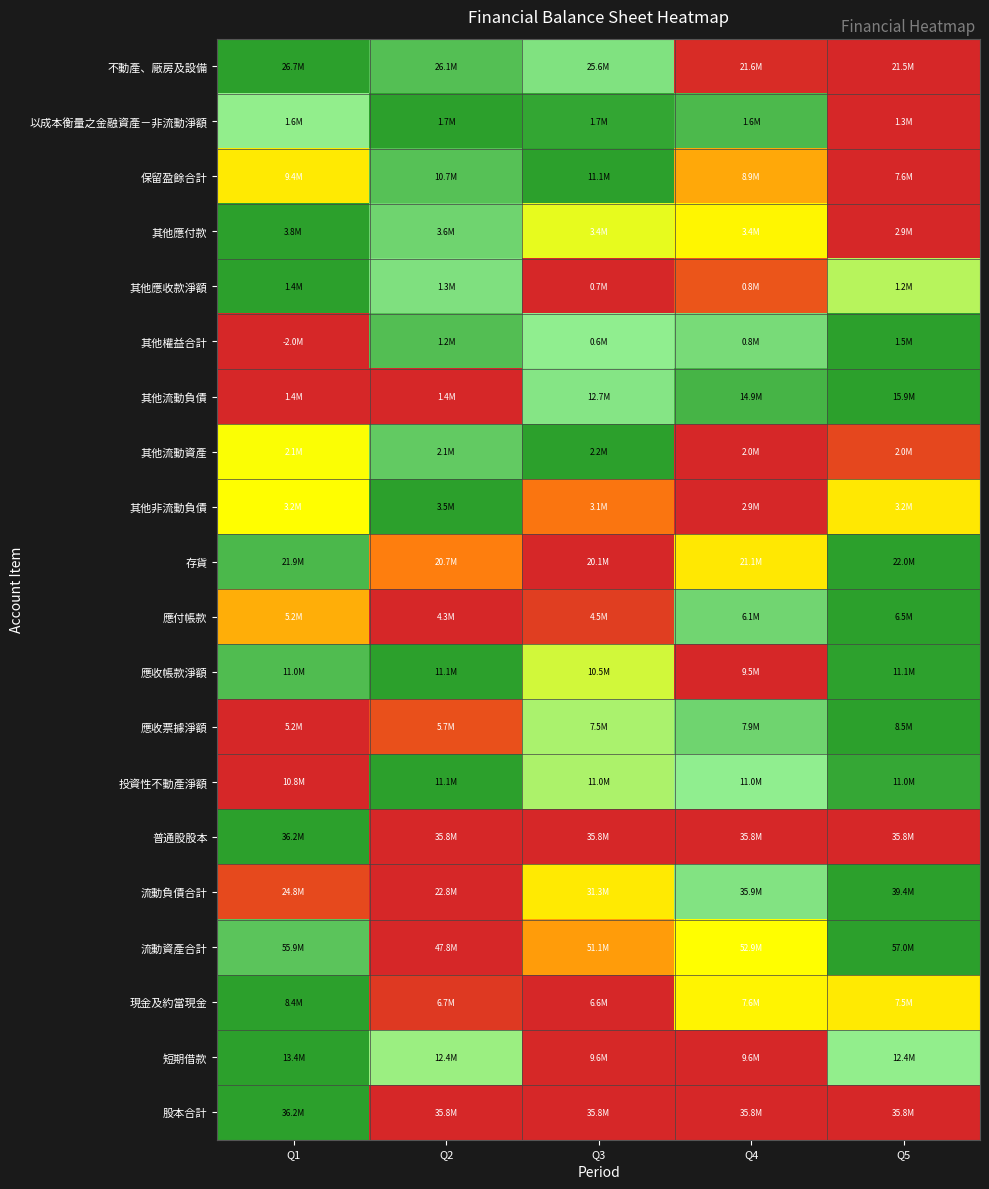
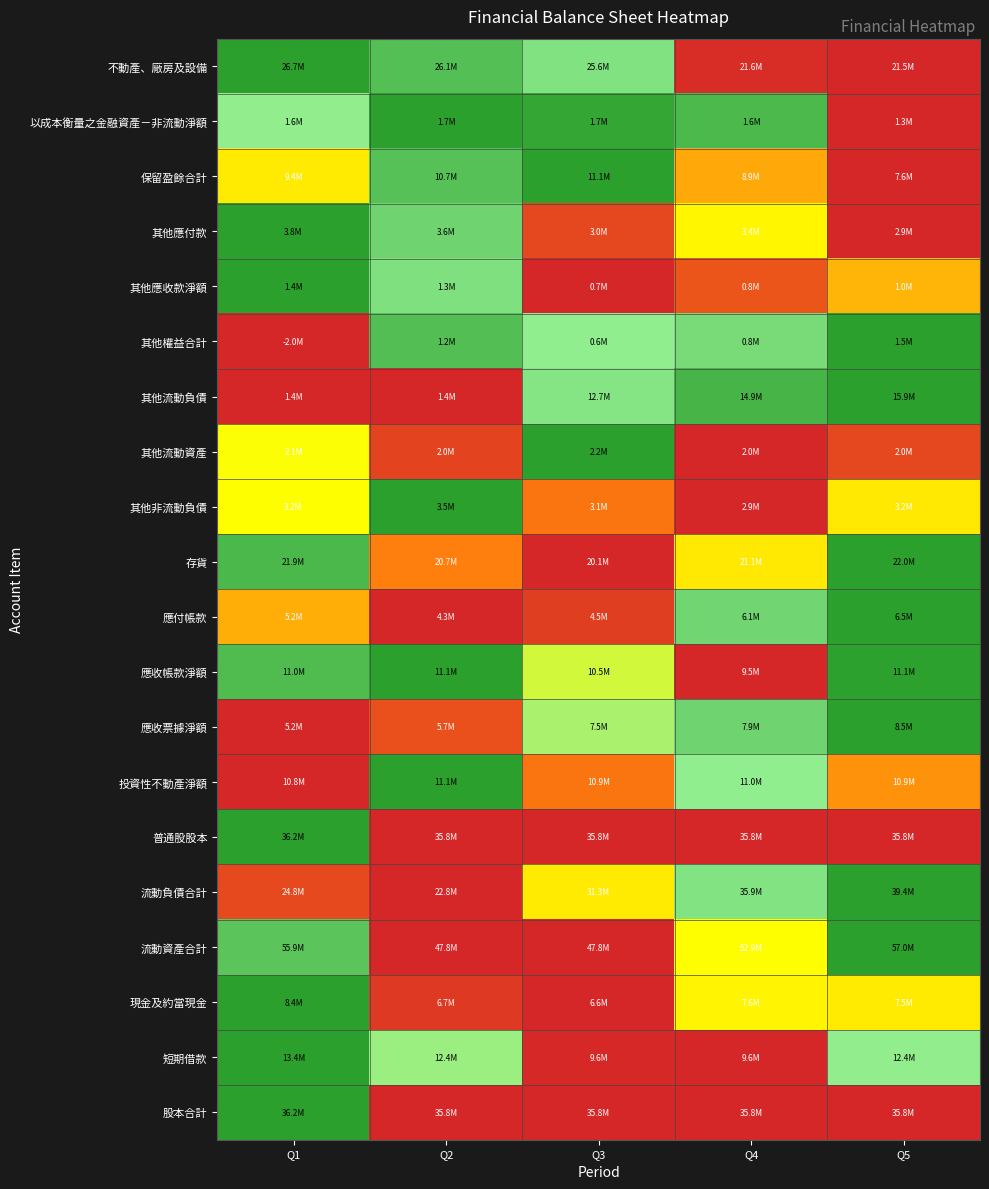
  {
    "不動產、廠房及設備": {
      "Q1": "26.7M",
      "Q2": "26.1M",
      "Q3": "25.6M",
      "Q4": "21.6M",
      "Q5": "21.5M"
    },
    "以成本衡量之金融資產－非流動淨額": {
      "Q1": "1.6M",
      "Q2": "1.7M",
      "Q3": "1.7M",
      "Q4": "1.6M",
      "Q5": "1.3M"
    },
    "保留盈餘合計": {
      "Q1": "9.4M",
      "Q2": "10.7M",
      "Q3": "11.1M",
      "Q4": "8.9M",
      "Q5": "7.6M"
    },
    "其他應付款": {
      "Q1": "3.8M",
      "Q2": "3.6M",
-     "Q3": "3.4M",
+     "Q3": "3.0M",
      "Q4": "3.4M",
      "Q5": "2.9M"
    },
    "其他應收款淨額": {
      "Q1": "1.4M",
      "Q2": "1.3M",
      "Q3": "0.7M",
      "Q4": "0.8M",
-     "Q5": "1.2M"
+     "Q5": "1.0M"
    },
    "其他權益合計": {
      "Q1": "-2.0M",
      "Q2": "1.2M",
      "Q3": "0.6M",
      "Q4": "0.8M",
      "Q5": "1.5M"
    },
    "其他流動負債": {
      "Q1": "1.4M",
      "Q2": "1.4M",
      "Q3": "12.7M",
      "Q4": "14.9M",
      "Q5": "15.9M"
    },
    "其他流動資產": {
      "Q1": "2.1M",
-     "Q2": "2.1M",
+     "Q2": "2.0M",
      "Q3": "2.2M",
      "Q4": "2.0M",
      "Q5": "2.0M"
    },
    "其他非流動負債": {
      "Q1": "3.2M",
      "Q2": "3.5M",
      "Q3": "3.1M",
      "Q4": "2.9M",
      "Q5": "3.2M"
    },
    "存貨": {
      "Q1": "21.9M",
      "Q2": "20.7M",
      "Q3": "20.1M",
      "Q4": "21.1M",
      "Q5": "22.0M"
    },
    "應付帳款": {
      "Q1": "5.2M",
      "Q2": "4.3M",
      "Q3": "4.5M",
      "Q4": "6.1M",
      "Q5": "6.5M"
    },
    "應收帳款淨額": {
      "Q1": "11.0M",
      "Q2": "11.1M",
      "Q3": "10.5M",
      "Q4": "9.5M",
      "Q5": "11.1M"
    },
    "應收票據淨額": {
      "Q1": "5.2M",
      "Q2": "5.7M",
      "Q3": "7.5M",
      "Q4": "7.9M",
      "Q5": "8.5M"
    },
    "投資性不動產淨額": {
      "Q1": "10.8M",
      "Q2": "11.1M",
-     "Q3": "11.0M",
+     "Q3": "10.9M",
      "Q4": "11.0M",
-     "Q5": "11.0M"
+     "Q5": "10.9M"
    },
    "普通股股本": {
      "Q1": "36.2M",
      "Q2": "35.8M",
      "Q3": "35.8M",
      "Q4": "35.8M",
      "Q5": "35.8M"
    },
    "流動負債合計": {
      "Q1": "24.8M",
      "Q2": "22.8M",
      "Q3": "31.3M",
      "Q4": "35.9M",
      "Q5": "39.4M"
    },
    "流動資產合計": {
      "Q1": "55.9M",
      "Q2": "47.8M",
-     "Q3": "51.1M",
+     "Q3": "47.8M",
      "Q4": "52.9M",
      "Q5": "57.0M"
    },
    "現金及約當現金": {
      "Q1": "8.4M",
      "Q2": "6.7M",
      "Q3": "6.6M",
      "Q4": "7.6M",
      "Q5": "7.5M"
    },
    "短期借款": {
      "Q1": "13.4M",
      "Q2": "12.4M",
      "Q3": "9.6M",
      "Q4": "9.6M",
      "Q5": "12.4M"
    },
    "股本合計": {
      "Q1": "36.2M",
      "Q2": "35.8M",
      "Q3": "35.8M",
      "Q4": "35.8M",
      "Q5": "35.8M"
    }
  }
